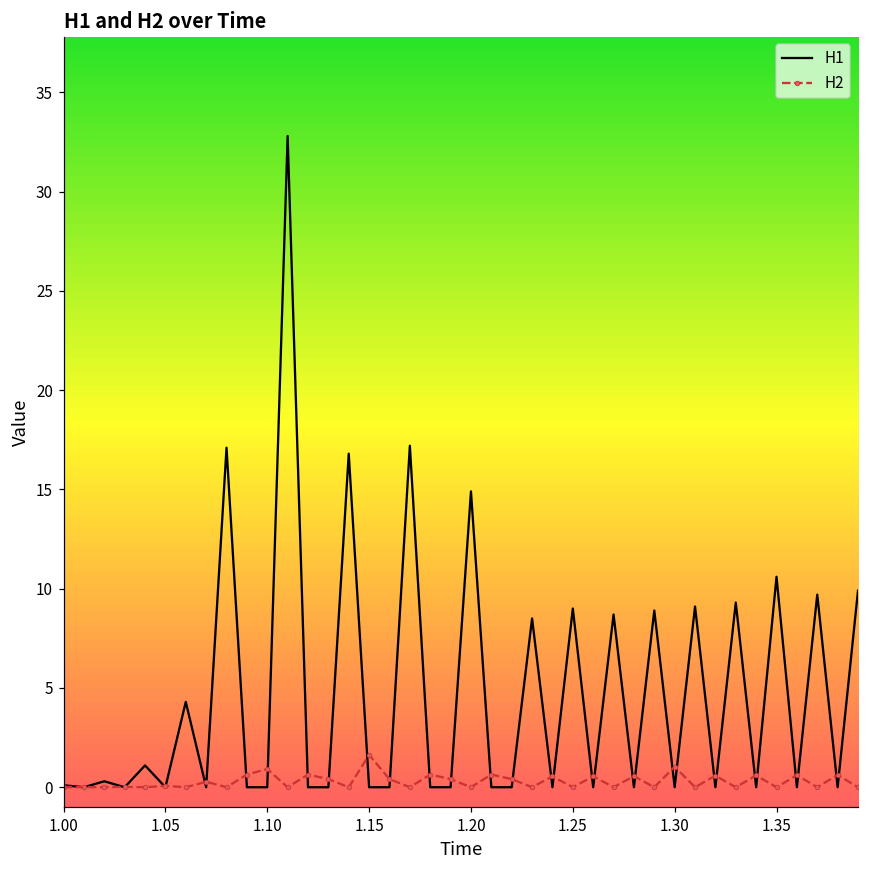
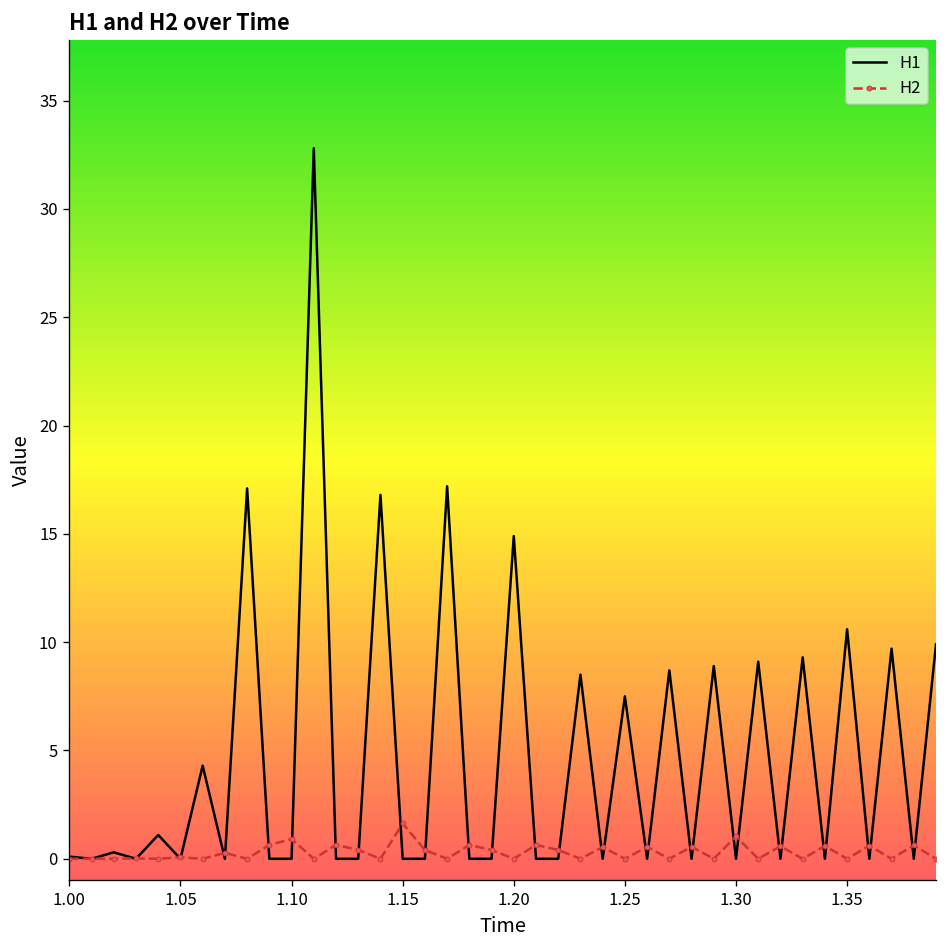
  {
    "H1": {
      "1.10": 0.0,
      "1.15": 0.0,
      "1.20": 14.9,
-     "1.25": 9.0,
+     "1.25": 7.5,
      "1.30": 0.0,
      "1.35": 10.6
    },
    "H2": {
      "1.10": 0.9,
      "1.15": 1.6,
      "1.20": 0.0,
      "1.25": 0.0,
      "1.30": 1.0,
      "1.35": 0.0
    }
  }
